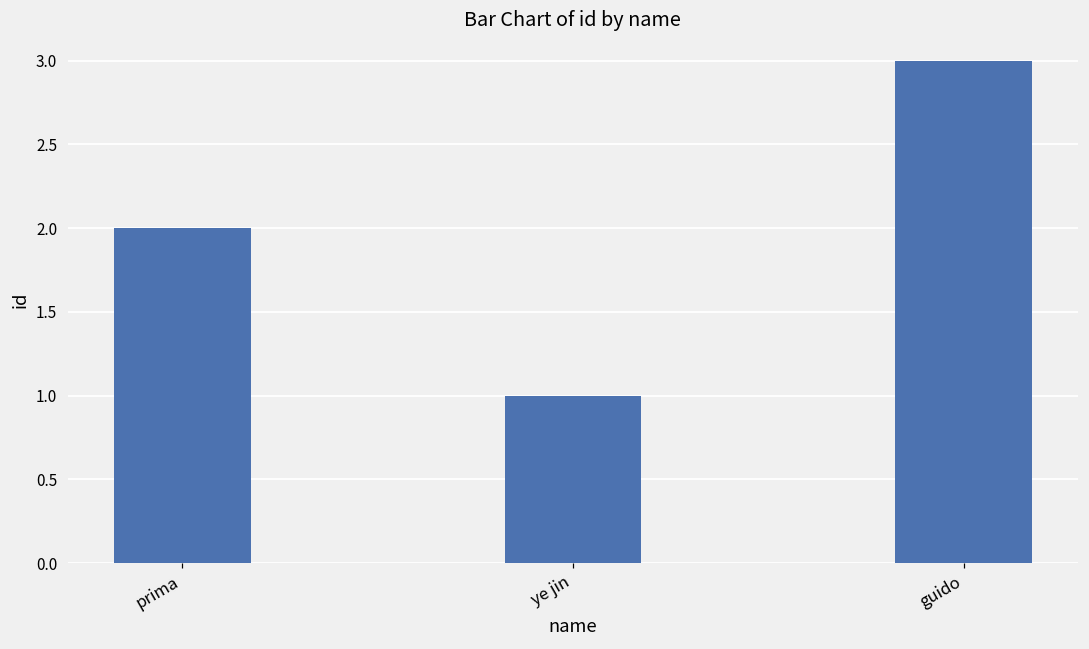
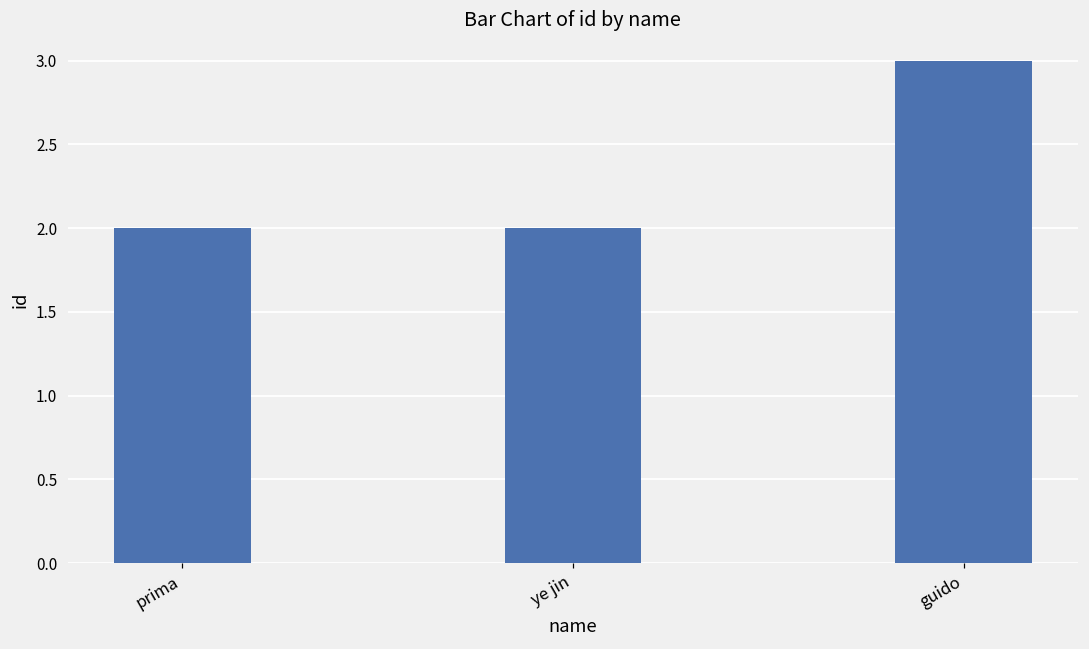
  {
    "prima": 2,
-   "ye jin": 1,
+   "ye jin": 2,
    "guido": 3
  }
